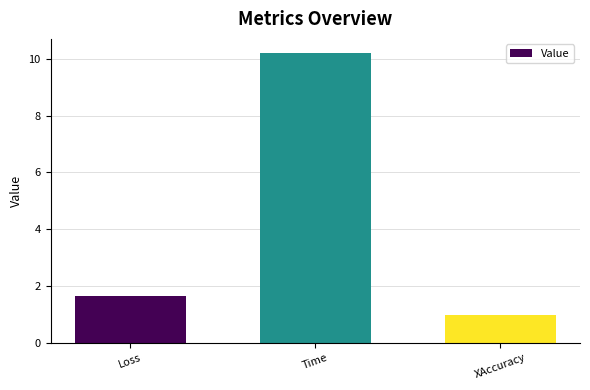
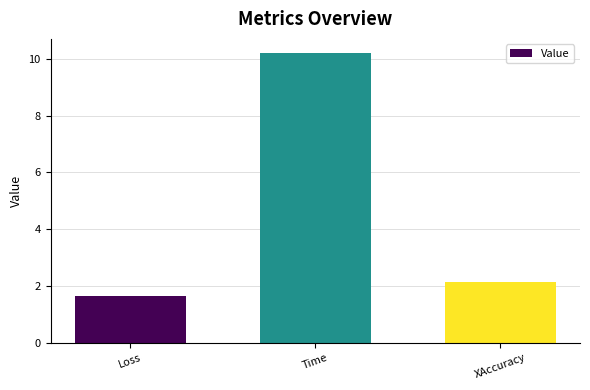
  {
    "Loss": 1.6,
    "Time": 10.2,
-   "XAccuracy": 1.0
+   "XAccuracy": 2.1
  }
